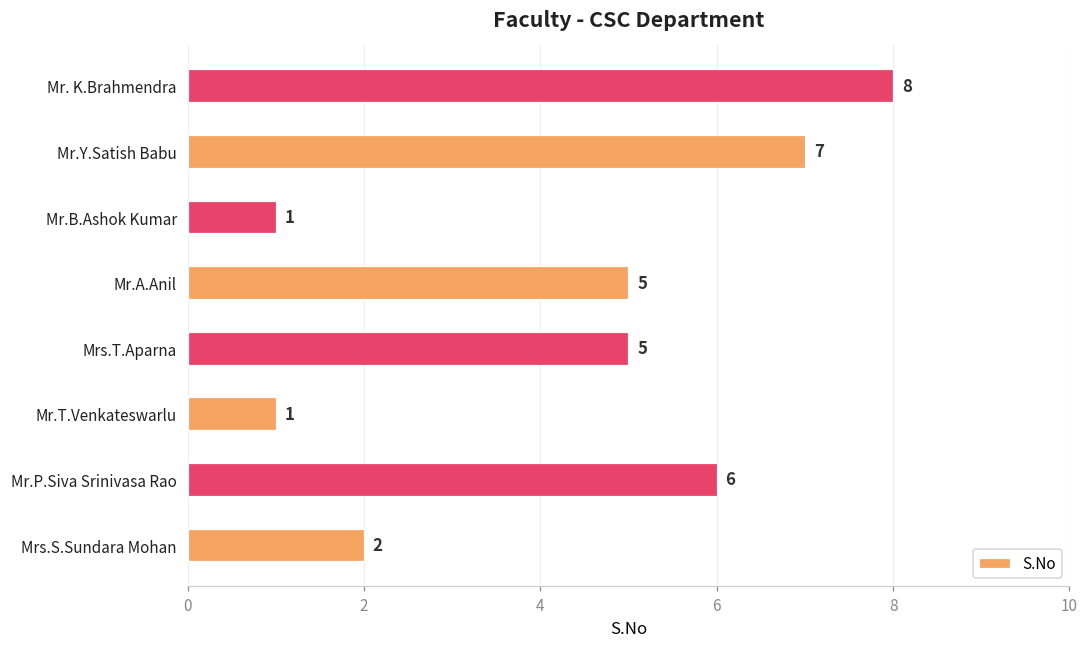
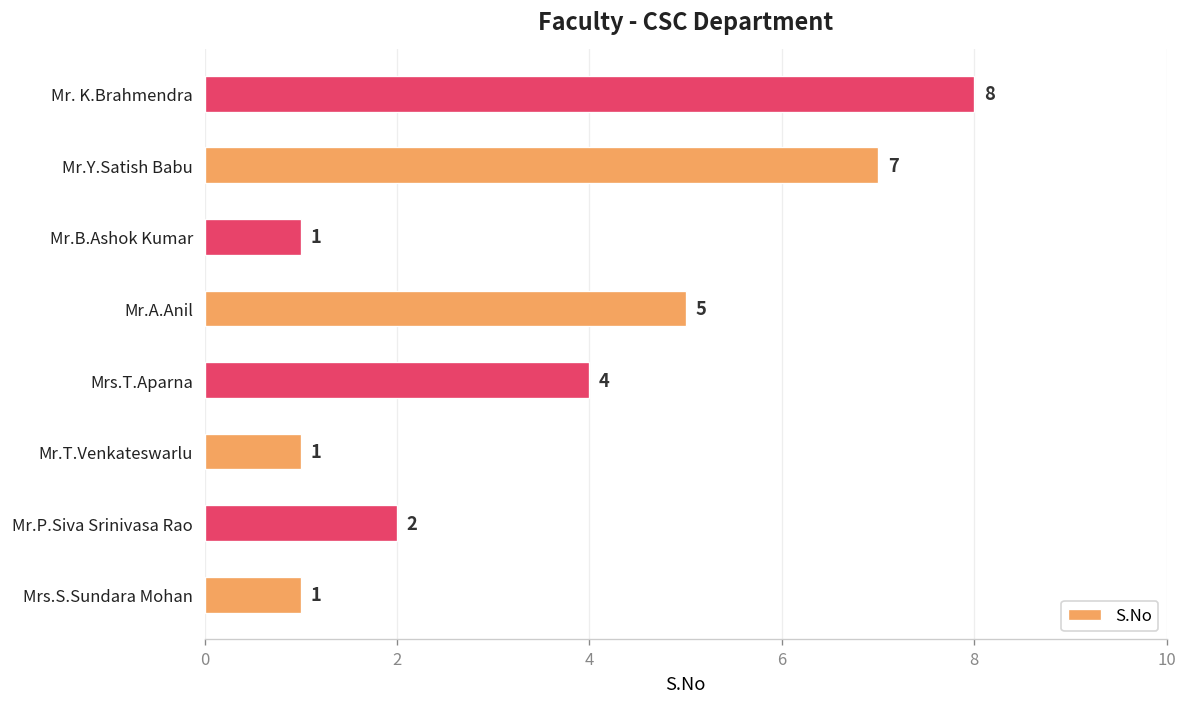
  {
    "Mr. K.Brahmendra": 8,
    "Mr.Y.Satish Babu": 7,
    "Mr.B.Ashok Kumar": 1,
    "Mr.A.Anil": 5,
-   "Mrs.T.Aparna": 5,
+   "Mrs.T.Aparna": 4,
    "Mr.T.Venkateswarlu": 1,
-   "Mr.P.Siva Srinivasa Rao": 6,
-   "Mrs.S.Sundara Mohan": 2
+   "Mr.P.Siva Srinivasa Rao": 2,
+   "Mrs.S.Sundara Mohan": 1
  }
